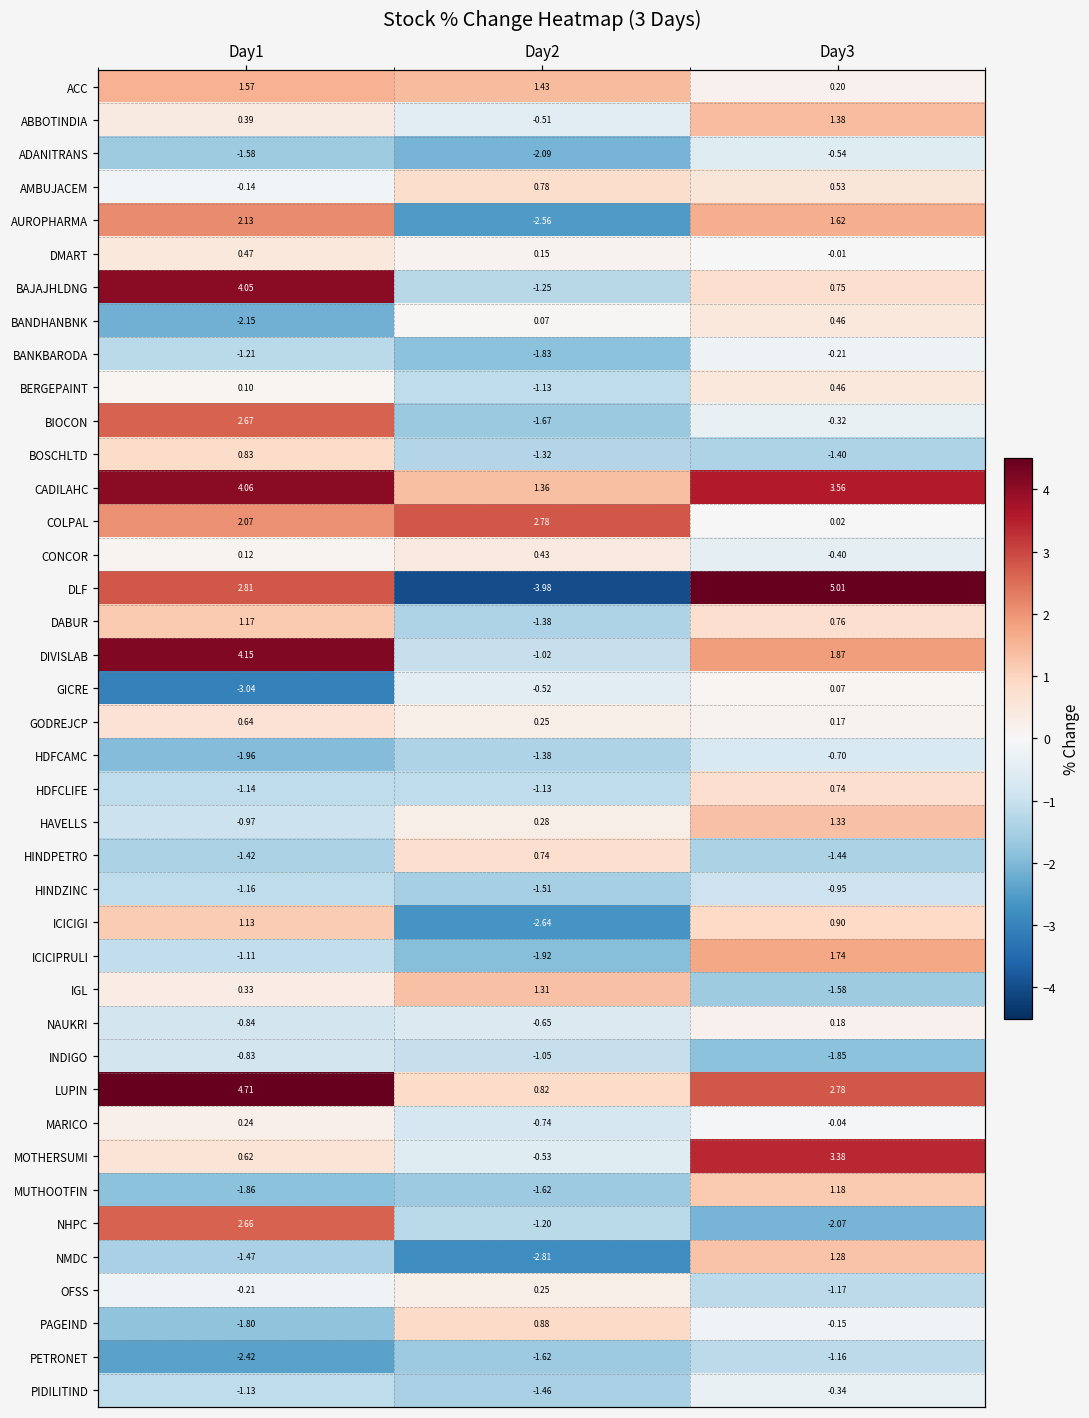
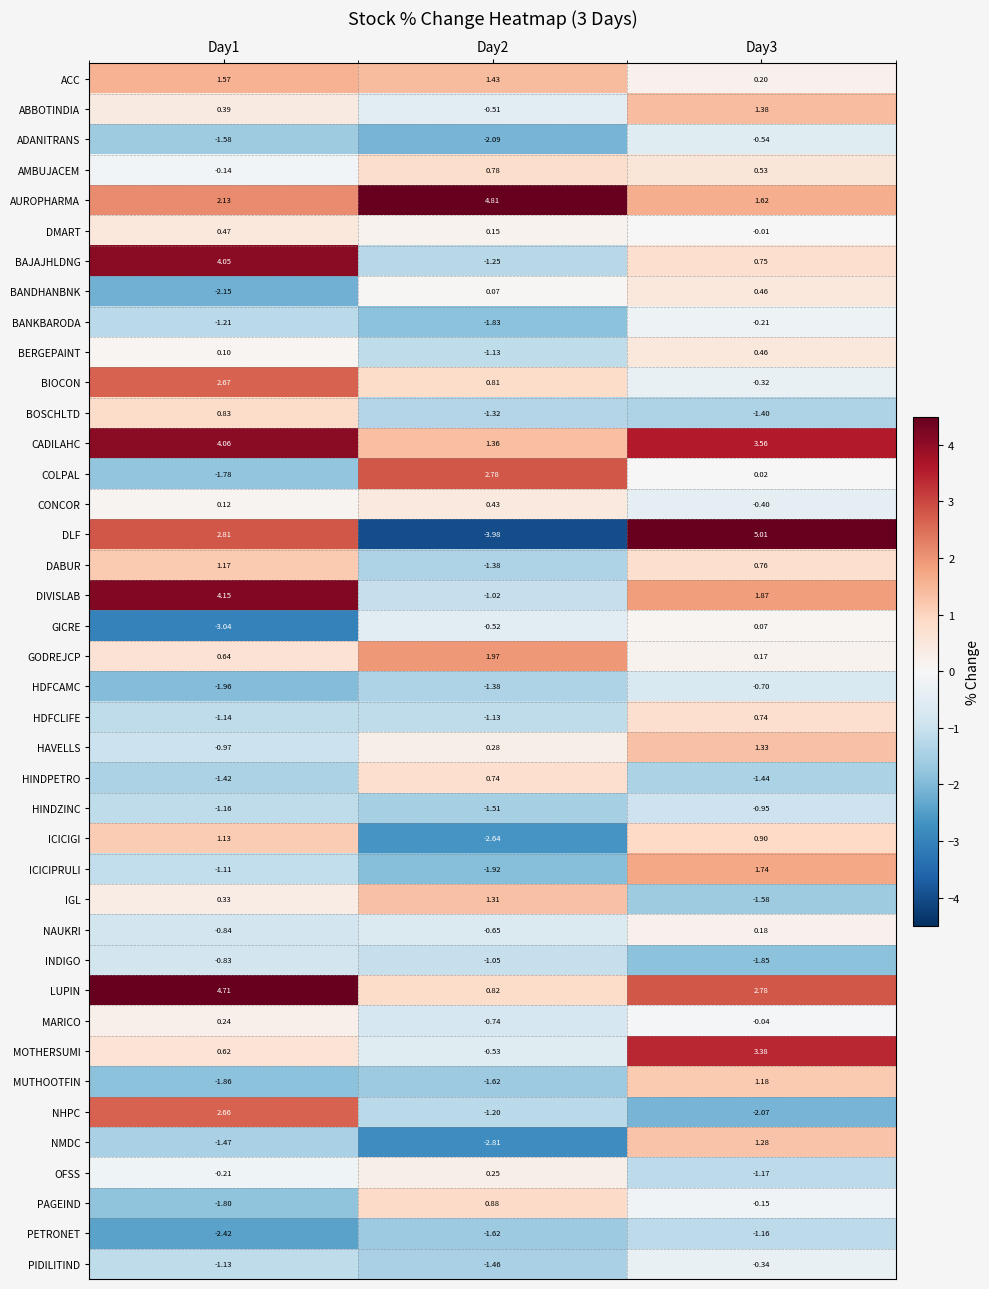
  {
    "ACC": {
      "Day1": 1.57,
      "Day2": 1.43,
      "Day3": 0.20
    },
    "ABBOTINDIA": {
      "Day1": 0.39,
      "Day2": -0.51,
      "Day3": 1.38
    },
    "ADANITRANS": {
      "Day1": -1.58,
      "Day2": -2.09,
      "Day3": -0.54
    },
    "AMBUJACEM": {
      "Day1": -0.14,
      "Day2": 0.78,
      "Day3": 0.53
    },
    "AUROPHARMA": {
      "Day1": 2.13,
-     "Day2": -2.56,
+     "Day2": 4.81,
      "Day3": 1.62
    },
    "DMART": {
      "Day1": 0.47,
      "Day2": 0.15,
      "Day3": -0.01
    },
    "BAJAJHLDNG": {
      "Day1": 4.05,
      "Day2": -1.25,
      "Day3": 0.75
    },
    "BANDHANBNK": {
      "Day1": -2.15,
      "Day2": 0.07,
      "Day3": 0.46
    },
    "BANKBARODA": {
      "Day1": -1.21,
      "Day2": -1.83,
      "Day3": -0.21
    },
    "BERGEPAINT": {
      "Day1": 0.10,
      "Day2": -1.13,
      "Day3": 0.46
    },
    "BIOCON": {
      "Day1": 2.67,
-     "Day2": -1.67,
+     "Day2": 0.81,
      "Day3": -0.32
    },
    "BOSCHLTD": {
      "Day1": 0.83,
      "Day2": -1.32,
      "Day3": -1.40
    },
    "CADILAHC": {
      "Day1": 4.06,
      "Day2": 1.36,
      "Day3": 3.56
    },
    "COLPAL": {
-     "Day1": 2.07,
+     "Day1": -1.78,
      "Day2": 2.78,
      "Day3": 0.02
    },
    "CONCOR": {
      "Day1": 0.12,
      "Day2": 0.43,
      "Day3": -0.40
    },
    "DLF": {
      "Day1": 2.81,
      "Day2": -3.98,
      "Day3": 5.01
    },
    "DABUR": {
      "Day1": 1.17,
      "Day2": -1.38,
      "Day3": 0.76
    },
    "DIVISLAB": {
      "Day1": 4.15,
      "Day2": -1.02,
      "Day3": 1.87
    },
    "GICRE": {
      "Day1": -3.04,
      "Day2": -0.52,
      "Day3": 0.07
    },
    "GODREJCP": {
      "Day1": 0.64,
-     "Day2": 0.25,
+     "Day2": 1.97,
      "Day3": 0.17
    },
    "HDFCAMC": {
      "Day1": -1.96,
      "Day2": -1.38,
      "Day3": -0.70
    },
    "HDFCLIFE": {
      "Day1": -1.14,
      "Day2": -1.13,
      "Day3": 0.74
    },
    "HAVELLS": {
      "Day1": -0.97,
      "Day2": 0.28,
      "Day3": 1.33
    },
    "HINDPETRO": {
      "Day1": -1.42,
      "Day2": 0.74,
      "Day3": -1.44
    },
    "HINDZINC": {
      "Day1": -1.16,
      "Day2": -1.51,
      "Day3": -0.95
    },
    "ICICIGI": {
      "Day1": 1.13,
      "Day2": -2.64,
      "Day3": 0.90
    },
    "ICICIPRULI": {
      "Day1": -1.11,
      "Day2": -1.92,
      "Day3": 1.74
    },
    "IGL": {
      "Day1": 0.33,
      "Day2": 1.31,
      "Day3": -1.58
    },
    "NAUKRI": {
      "Day1": -0.84,
      "Day2": -0.65,
      "Day3": 0.18
    },
    "INDIGO": {
      "Day1": -0.83,
      "Day2": -1.05,
      "Day3": -1.85
    },
    "LUPIN": {
      "Day1": 4.71,
      "Day2": 0.82,
      "Day3": 2.78
    },
    "MARICO": {
      "Day1": 0.24,
      "Day2": -0.74,
      "Day3": -0.04
    },
    "MOTHERSUMI": {
      "Day1": 0.62,
      "Day2": -0.53,
      "Day3": 3.38
    },
    "MUTHOOTFIN": {
      "Day1": -1.86,
      "Day2": -1.62,
      "Day3": 1.18
    },
    "NHPC": {
      "Day1": 2.66,
      "Day2": -1.20,
      "Day3": -2.07
    },
    "NMDC": {
      "Day1": -1.47,
      "Day2": -2.81,
      "Day3": 1.28
    },
    "OFSS": {
      "Day1": -0.21,
      "Day2": 0.25,
      "Day3": -1.17
    },
    "PAGEIND": {
      "Day1": -1.80,
      "Day2": 0.88,
      "Day3": -0.15
    },
    "PETRONET": {
      "Day1": -2.42,
      "Day2": -1.62,
      "Day3": -1.16
    },
    "PIDILITIND": {
      "Day1": -1.13,
      "Day2": -1.46,
      "Day3": -0.34
    }
  }
